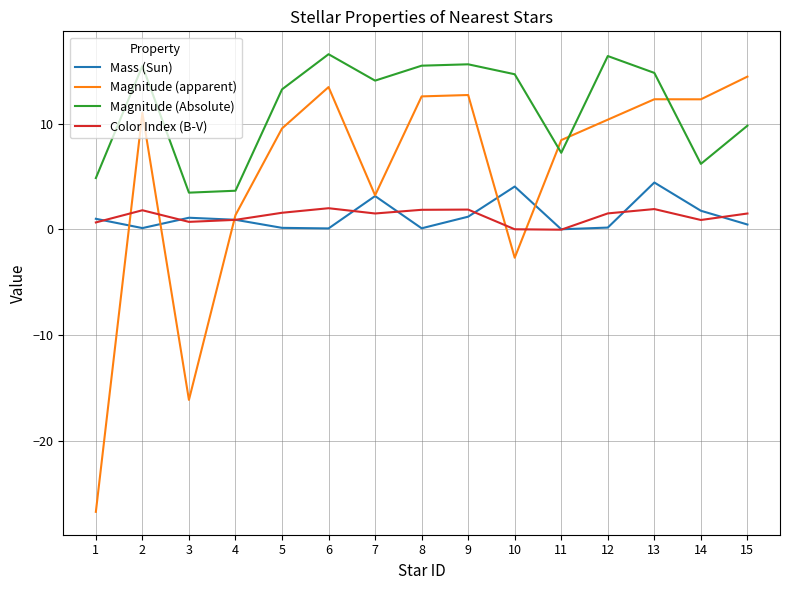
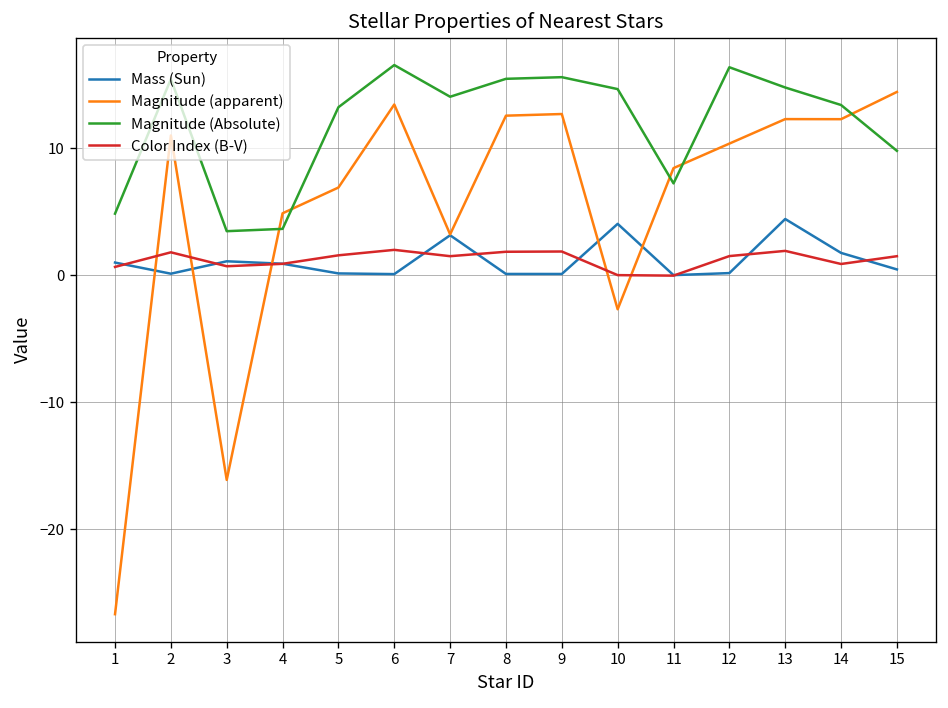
  {
    "Mass (Sun)": {
      "1": 1.0,
      "2": 0.1,
      "3": 1.1,
      "5": 0.1,
      "6": 0.1,
      "8": 0.1,
-     "9": 1.2,
+     "9": 0.1,
      "10": 4.0,
      "12": 0.2,
      "13": 4.4,
      "14": 1.8,
      "15": 0.5
    },
    "Magnitude (apparent)": {
      "1": -26.7,
      "3": -16.1,
-     "4": 1.4,
-     "5": 9.5,
+     "4": 4.9,
+     "5": 6.9,
      "6": 13.5,
      "8": 12.6,
      "9": 12.7,
      "10": -2.7,
      "11": 8.4,
      "12": 10.4,
      "13": 12.3,
      "14": 12.3,
      "15": 14.4
    },
    "Magnitude (Absolute)": {
      "1": 4.9,
      "3": 3.5,
      "4": 3.7,
      "5": 13.2,
      "6": 16.6,
      "7": 14.1,
      "8": 15.5,
      "9": 15.6,
      "10": 14.7,
      "11": 7.2,
      "12": 16.4,
      "13": 14.8,
-     "14": 6.2,
+     "14": 13.4,
      "15": 9.8
    },
    "Color Index (B-V)": {
      "1": 0.7,
      "2": 1.8,
      "3": 0.7,
      "5": 1.6,
      "6": 2.0,
      "7": 1.5,
      "8": 1.9,
      "9": 1.9,
      "10": 0.0,
      "12": 1.5,
      "13": 1.9,
      "14": 0.9,
      "15": 1.5
    }
  }
